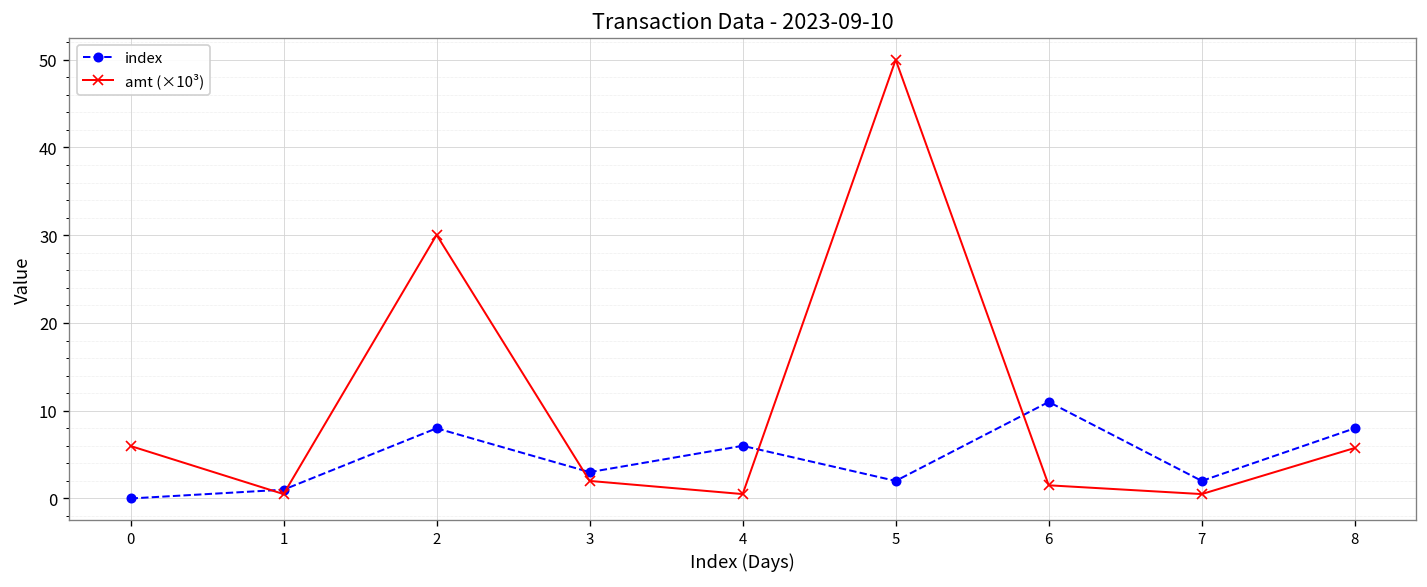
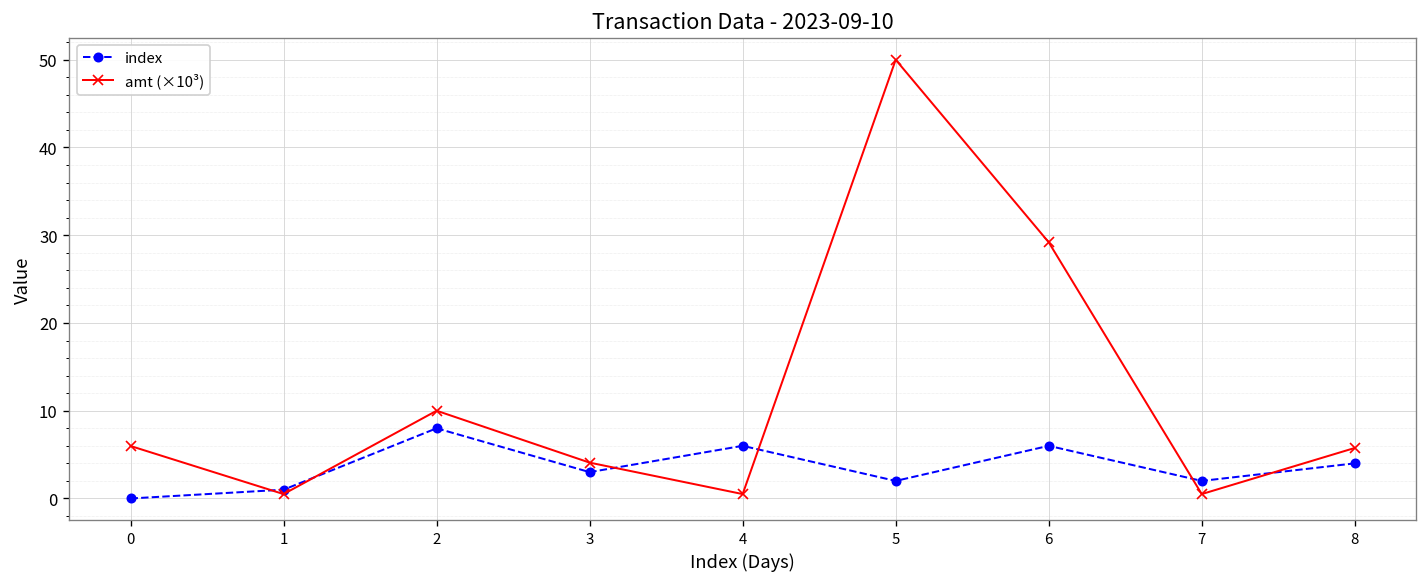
  {
    "index": {
      "0": 0,
      "1": 1,
      "2": 8,
      "3": 3,
      "4": 6,
      "5": 2,
-     "6": 11,
+     "6": 6,
      "7": 2,
-     "8": 8
+     "8": 4
    },
    "amt (×10³)": {
      "0": 6,
      "1": 1,
-     "2": 30,
-     "3": 2,
+     "2": 10,
+     "3": 4,
      "4": 1,
      "5": 50,
-     "6": 2,
+     "6": 29,
      "7": 1,
      "8": 6
    }
  }
